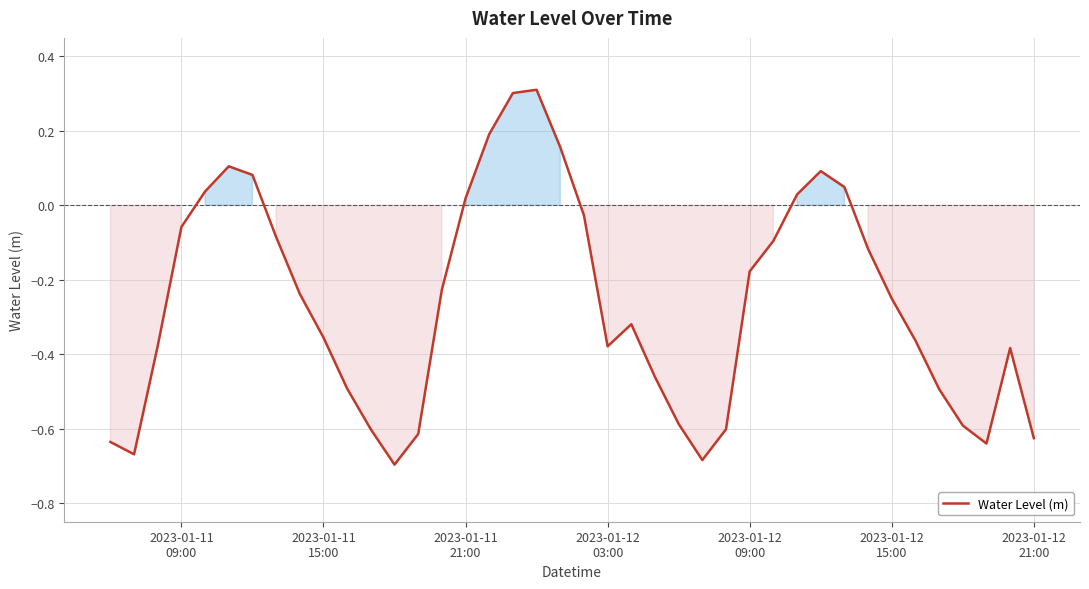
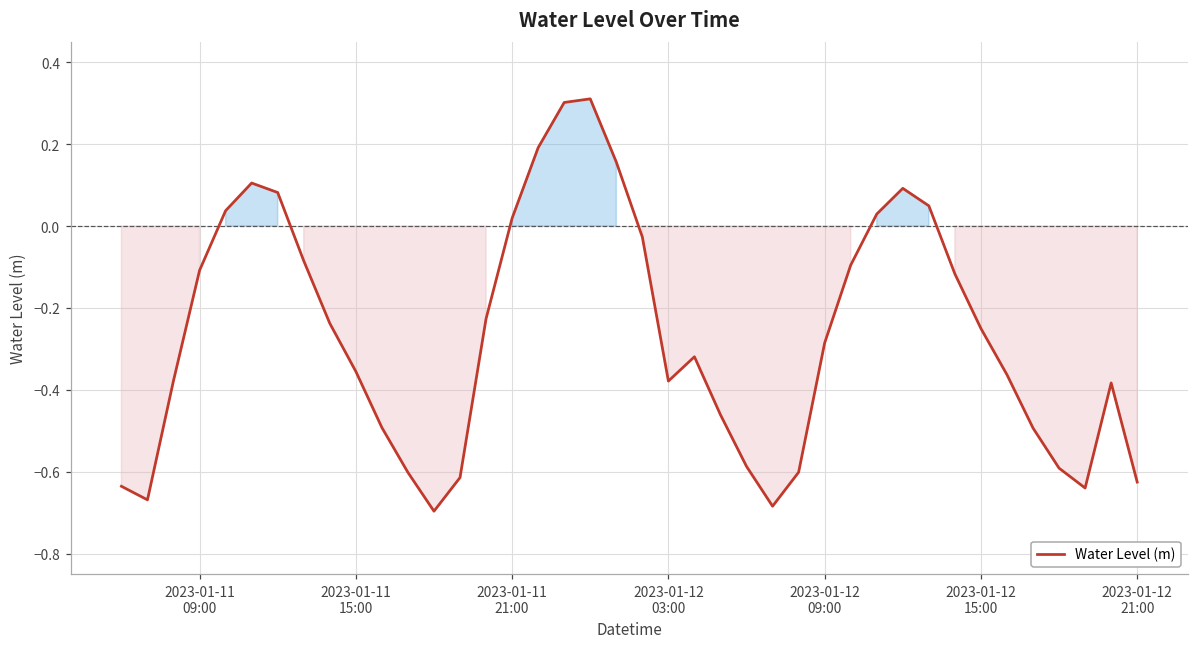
  {
-   "2023-01-11 09:00": -0.06,
+   "2023-01-11 09:00": -0.11,
    "2023-01-11 15:00": -0.36,
    "2023-01-11 21:00": 0.02,
    "2023-01-12 03:00": -0.38,
-   "2023-01-12 09:00": -0.18,
+   "2023-01-12 09:00": -0.29,
    "2023-01-12 15:00": -0.25,
    "2023-01-12 21:00": -0.63
  }
